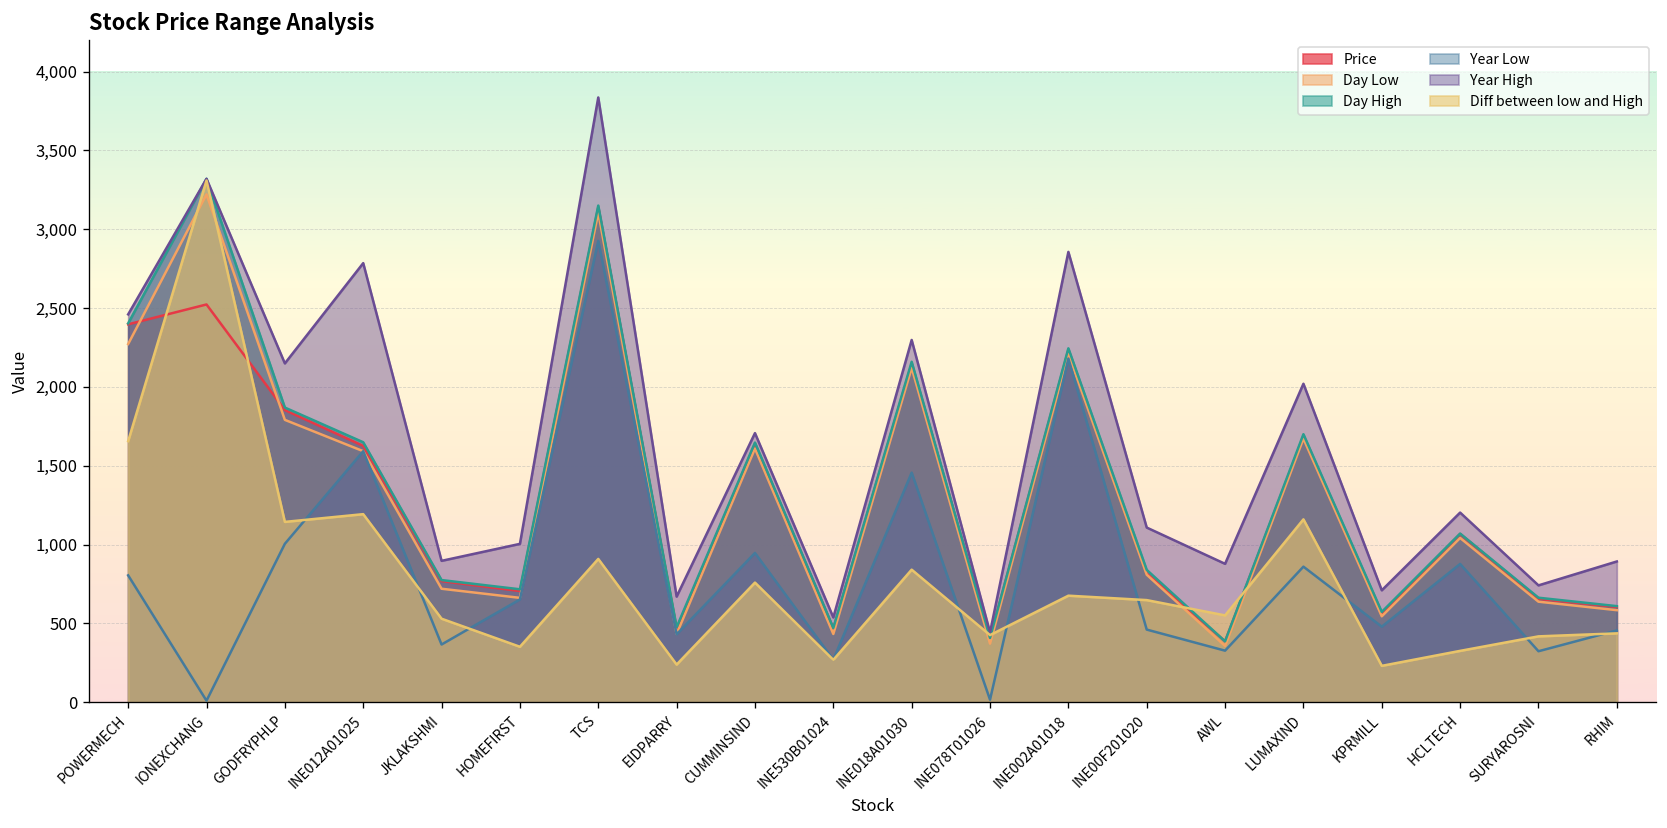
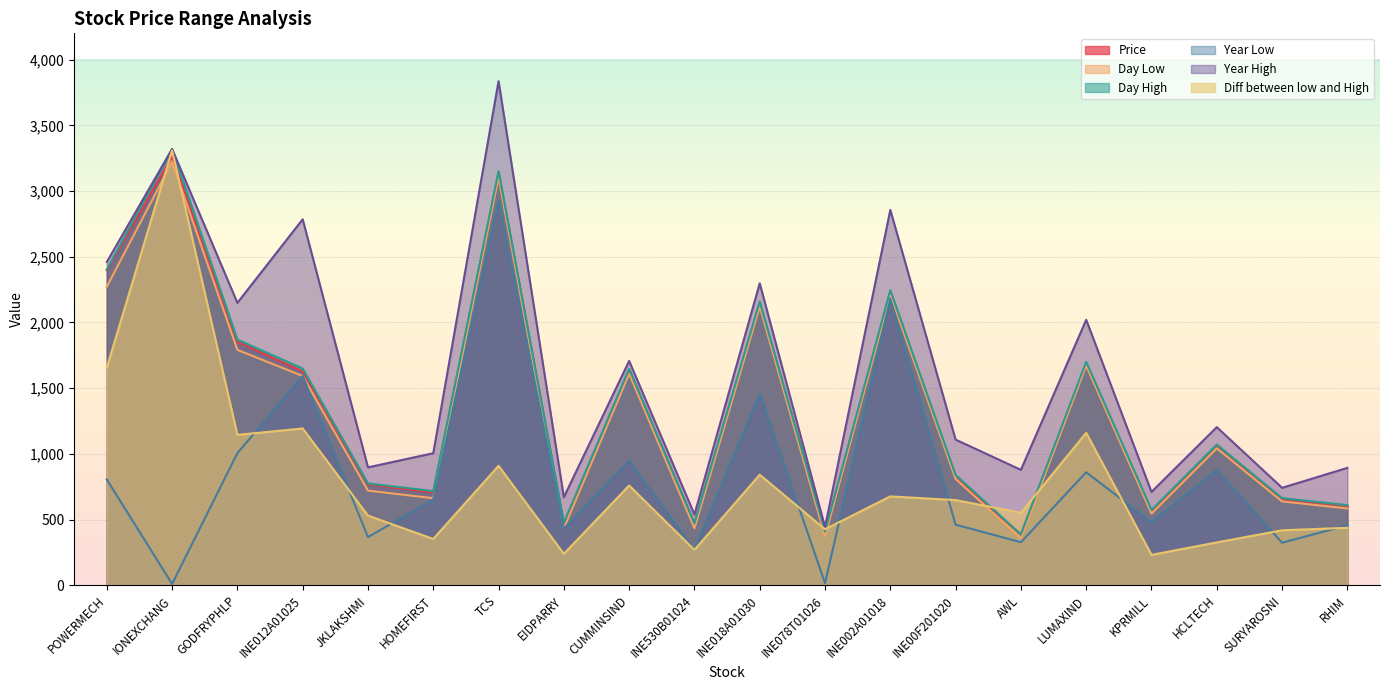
  {
    "Price": {
-     "IONEXCHANG": "2,520",
+     "IONEXCHANG": "3,260",
      "INE012A01025": "1,630"
    }
  }
